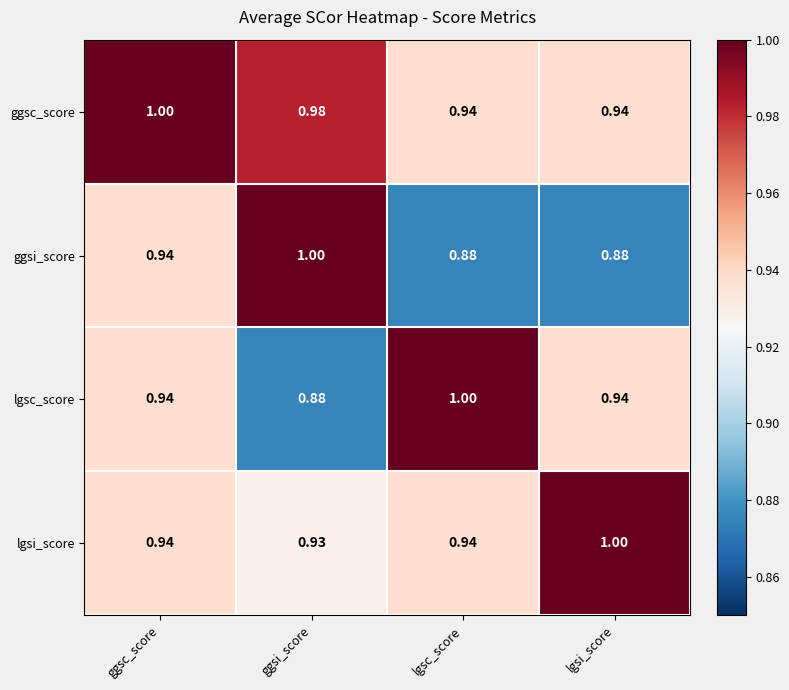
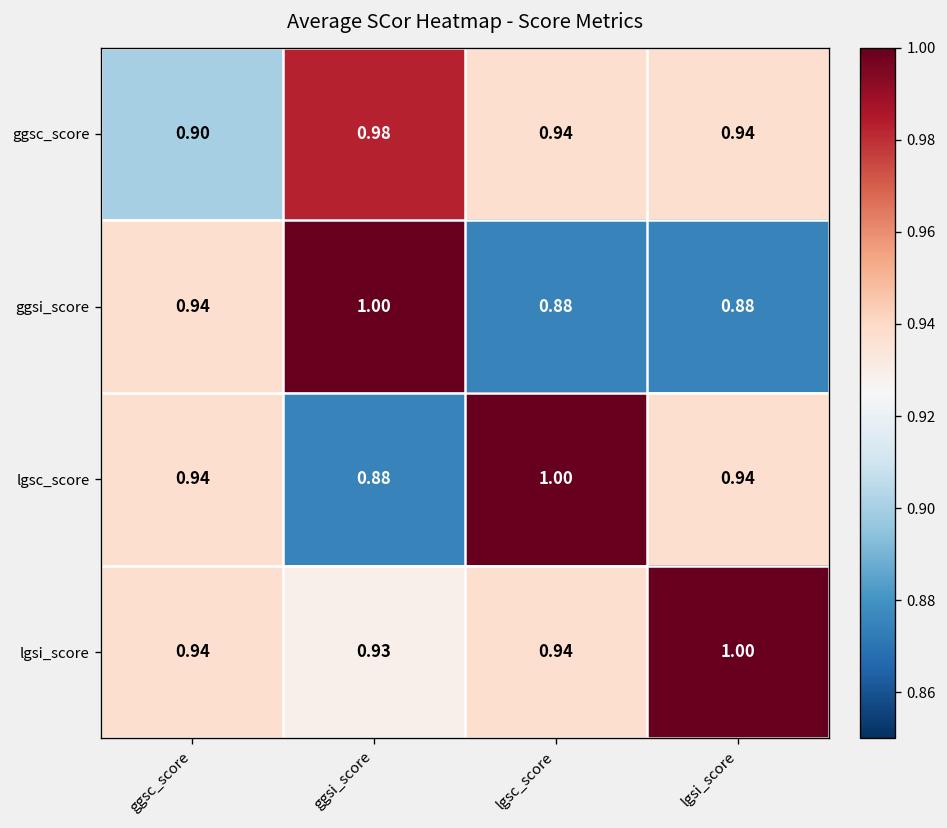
  {
    "ggsc_score": {
-     "ggsc_score": 1.00,
+     "ggsc_score": 0.90,
      "ggsi_score": 0.98,
      "lgsc_score": 0.94,
      "lgsi_score": 0.94
    },
    "ggsi_score": {
      "ggsc_score": 0.94,
      "ggsi_score": 1.00,
      "lgsc_score": 0.88,
      "lgsi_score": 0.88
    },
    "lgsc_score": {
      "ggsc_score": 0.94,
      "ggsi_score": 0.88,
      "lgsc_score": 1.00,
      "lgsi_score": 0.94
    },
    "lgsi_score": {
      "ggsc_score": 0.94,
      "ggsi_score": 0.93,
      "lgsc_score": 0.94,
      "lgsi_score": 1.00
    }
  }
